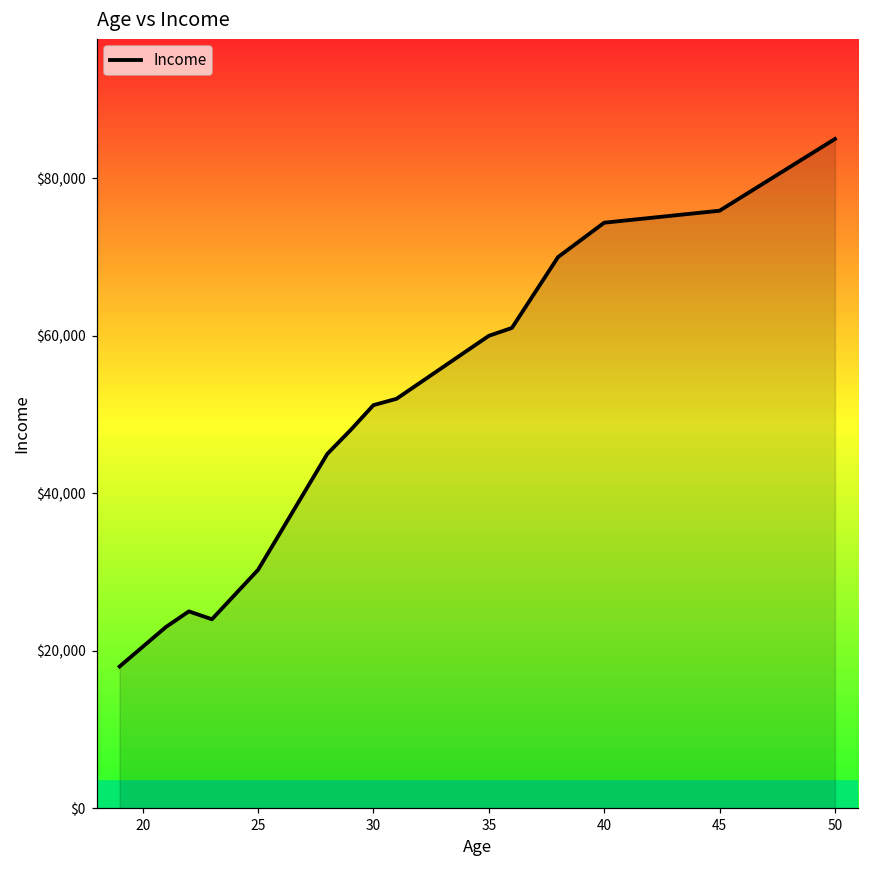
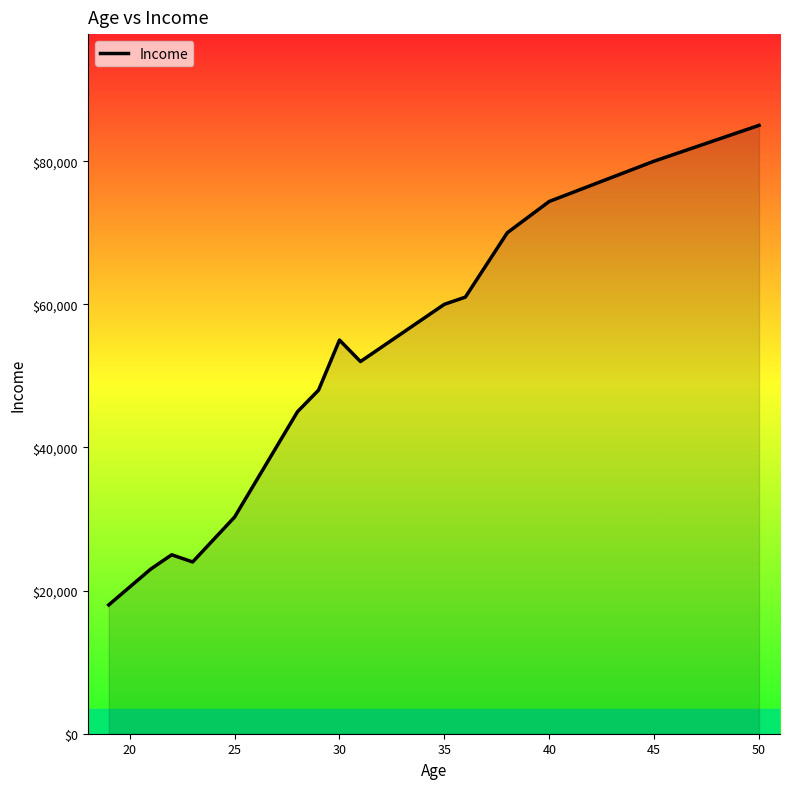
  {
    "25": "$30,000",
-   "30": "$51,000",
+   "30": "$55,000",
    "35": "$60,000",
    "40": "$74,000",
-   "45": "$76,000",
+   "45": "$80,000",
    "50": "$85,000"
  }
